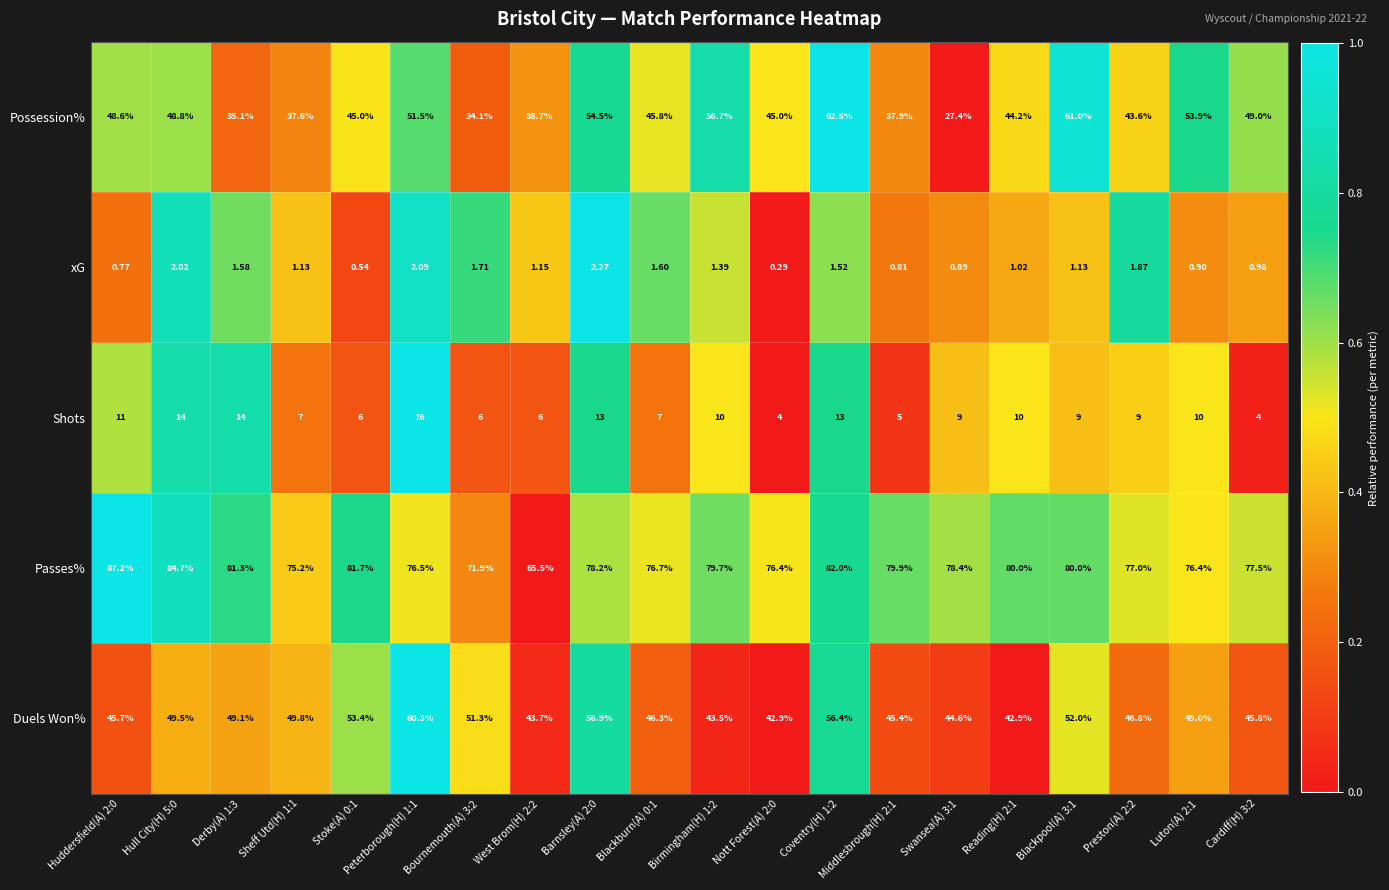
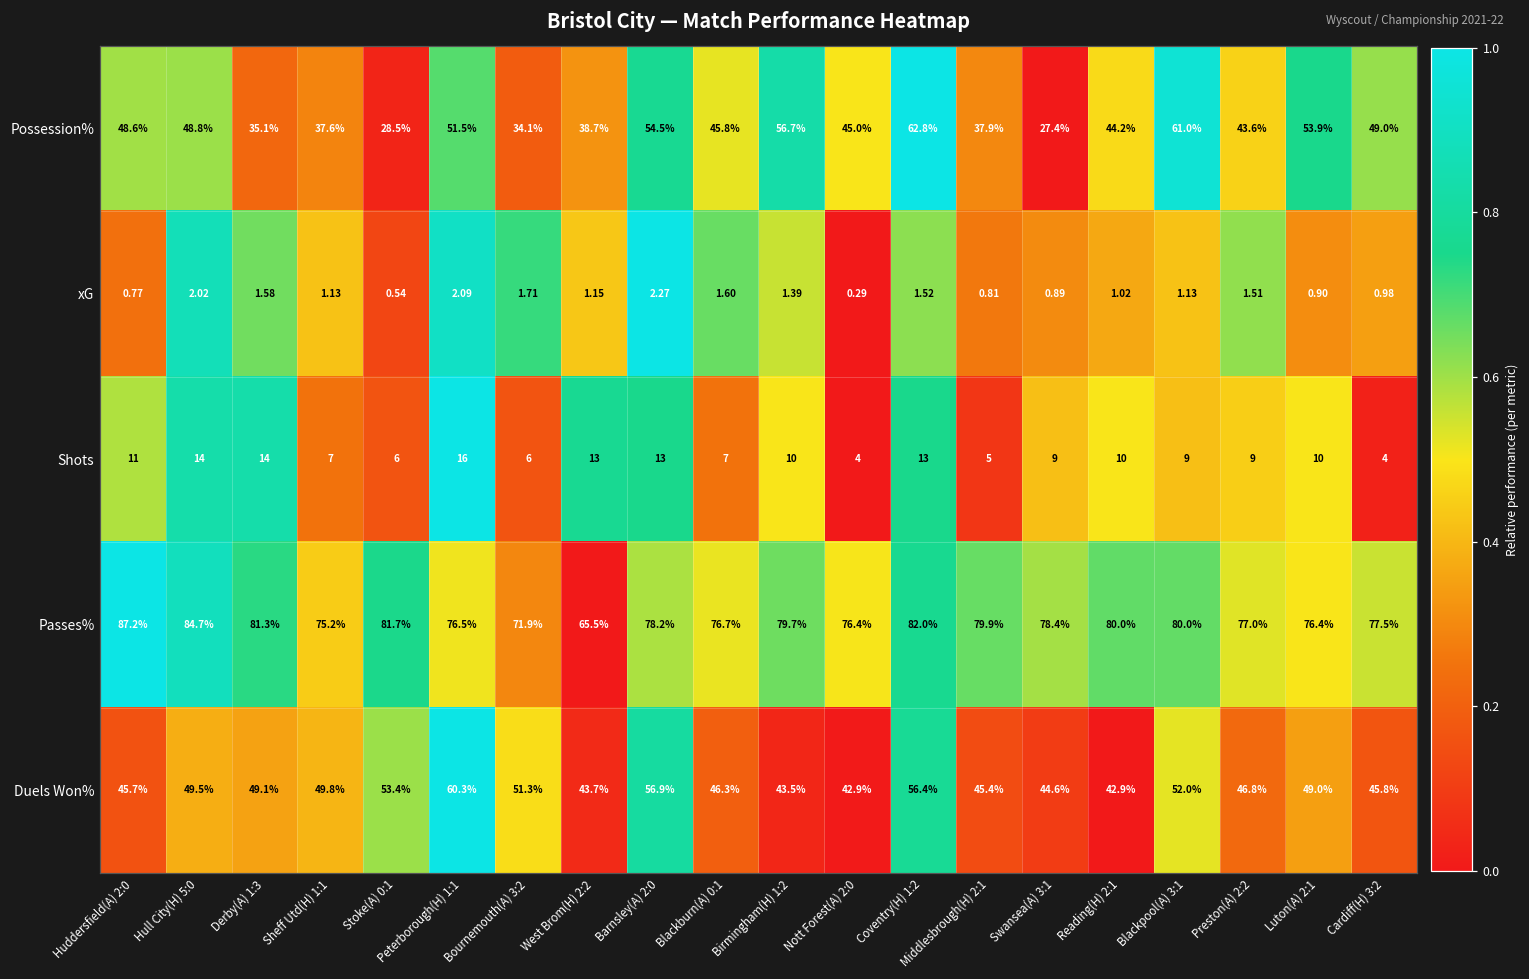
  {
    "Possession%": {
      "Huddersfield(A) 2:0": "48.6%",
      "Hull City(H) 5:0": "48.8%",
      "Derby(A) 1:3": "35.1%",
      "Sheff Utd(H) 1:1": "37.6%",
-     "Stoke(A) 0:1": "45.0%",
+     "Stoke(A) 0:1": "28.5%",
      "Peterborough(H) 1:1": "51.5%",
      "Bournemouth(A) 3:2": "34.1%",
      "West Brom(H) 2:2": "38.7%",
      "Barnsley(A) 2:0": "54.5%",
      "Blackburn(A) 0:1": "45.8%",
      "Birmingham(H) 1:2": "56.7%",
      "Nott Forest(A) 2:0": "45.0%",
      "Coventry(H) 1:2": "62.8%",
      "Middlesbrough(H) 2:1": "37.9%",
      "Swansea(A) 3:1": "27.4%",
      "Reading(H) 2:1": "44.2%",
      "Blackpool(A) 3:1": "61.0%",
      "Preston(A) 2:2": "43.6%",
      "Luton(A) 2:1": "53.9%",
      "Cardiff(H) 3:2": "49.0%"
    },
    "xG": {
      "Huddersfield(A) 2:0": "0.77",
      "Hull City(H) 5:0": "2.02",
      "Derby(A) 1:3": "1.58",
      "Sheff Utd(H) 1:1": "1.13",
      "Stoke(A) 0:1": "0.54",
      "Peterborough(H) 1:1": "2.09",
      "Bournemouth(A) 3:2": "1.71",
      "West Brom(H) 2:2": "1.15",
      "Barnsley(A) 2:0": "2.27",
      "Blackburn(A) 0:1": "1.60",
      "Birmingham(H) 1:2": "1.39",
      "Nott Forest(A) 2:0": "0.29",
      "Coventry(H) 1:2": "1.52",
      "Middlesbrough(H) 2:1": "0.81",
      "Swansea(A) 3:1": "0.89",
      "Reading(H) 2:1": "1.02",
      "Blackpool(A) 3:1": "1.13",
-     "Preston(A) 2:2": "1.87",
+     "Preston(A) 2:2": "1.51",
      "Luton(A) 2:1": "0.90",
      "Cardiff(H) 3:2": "0.98"
    },
    "Shots": {
      "Huddersfield(A) 2:0": "11",
      "Hull City(H) 5:0": "14",
      "Derby(A) 1:3": "14",
      "Sheff Utd(H) 1:1": "7",
      "Stoke(A) 0:1": "6",
      "Peterborough(H) 1:1": "16",
      "Bournemouth(A) 3:2": "6",
-     "West Brom(H) 2:2": "6",
+     "West Brom(H) 2:2": "13",
      "Barnsley(A) 2:0": "13",
      "Blackburn(A) 0:1": "7",
      "Birmingham(H) 1:2": "10",
      "Nott Forest(A) 2:0": "4",
      "Coventry(H) 1:2": "13",
      "Middlesbrough(H) 2:1": "5",
      "Swansea(A) 3:1": "9",
      "Reading(H) 2:1": "10",
      "Blackpool(A) 3:1": "9",
      "Preston(A) 2:2": "9",
      "Luton(A) 2:1": "10",
      "Cardiff(H) 3:2": "4"
    },
    "Passes%": {
      "Huddersfield(A) 2:0": "87.2%",
      "Hull City(H) 5:0": "84.7%",
      "Derby(A) 1:3": "81.3%",
      "Sheff Utd(H) 1:1": "75.2%",
      "Stoke(A) 0:1": "81.7%",
      "Peterborough(H) 1:1": "76.5%",
      "Bournemouth(A) 3:2": "71.9%",
      "West Brom(H) 2:2": "65.5%",
      "Barnsley(A) 2:0": "78.2%",
      "Blackburn(A) 0:1": "76.7%",
      "Birmingham(H) 1:2": "79.7%",
      "Nott Forest(A) 2:0": "76.4%",
      "Coventry(H) 1:2": "82.0%",
      "Middlesbrough(H) 2:1": "79.9%",
      "Swansea(A) 3:1": "78.4%",
      "Reading(H) 2:1": "80.0%",
      "Blackpool(A) 3:1": "80.0%",
      "Preston(A) 2:2": "77.0%",
      "Luton(A) 2:1": "76.4%",
      "Cardiff(H) 3:2": "77.5%"
    },
    "Duels Won%": {
      "Huddersfield(A) 2:0": "45.7%",
      "Hull City(H) 5:0": "49.5%",
      "Derby(A) 1:3": "49.1%",
      "Sheff Utd(H) 1:1": "49.8%",
      "Stoke(A) 0:1": "53.4%",
      "Peterborough(H) 1:1": "60.3%",
      "Bournemouth(A) 3:2": "51.3%",
      "West Brom(H) 2:2": "43.7%",
      "Barnsley(A) 2:0": "56.9%",
      "Blackburn(A) 0:1": "46.3%",
      "Birmingham(H) 1:2": "43.5%",
      "Nott Forest(A) 2:0": "42.9%",
      "Coventry(H) 1:2": "56.4%",
      "Middlesbrough(H) 2:1": "45.4%",
      "Swansea(A) 3:1": "44.6%",
      "Reading(H) 2:1": "42.9%",
      "Blackpool(A) 3:1": "52.0%",
      "Preston(A) 2:2": "46.8%",
      "Luton(A) 2:1": "49.0%",
      "Cardiff(H) 3:2": "45.8%"
    }
  }
